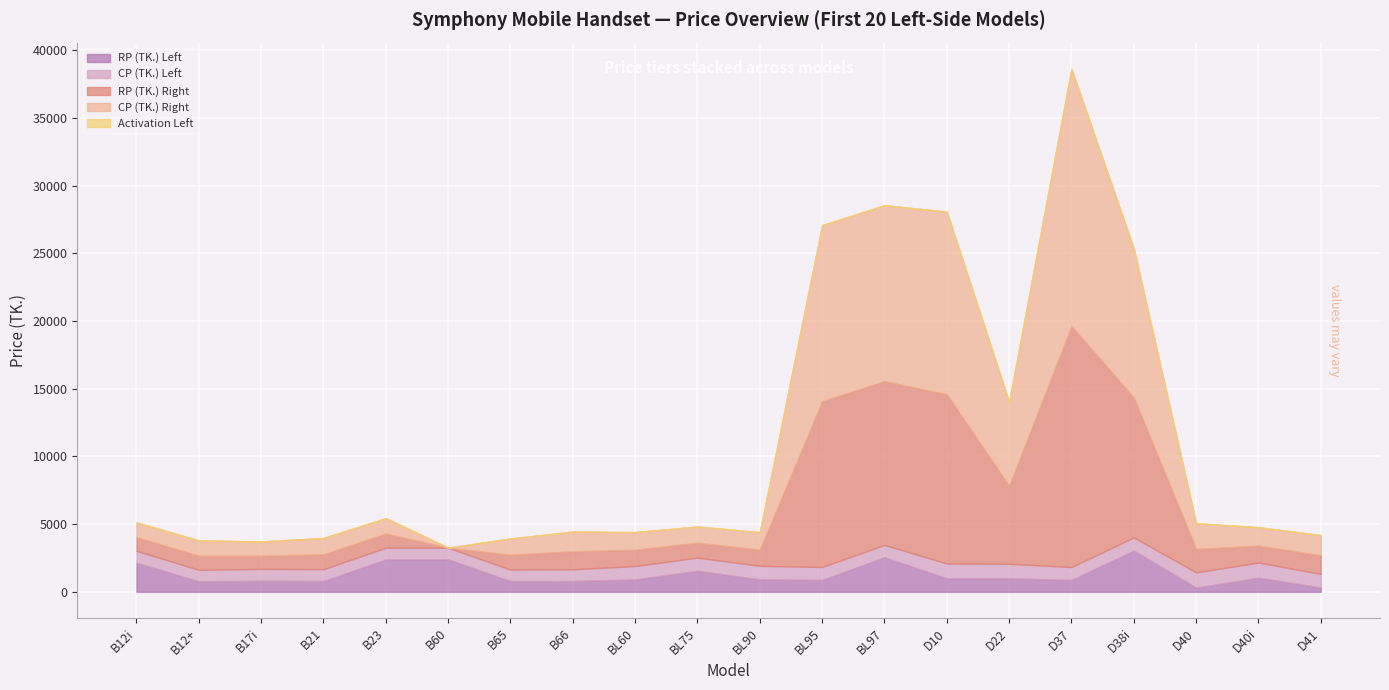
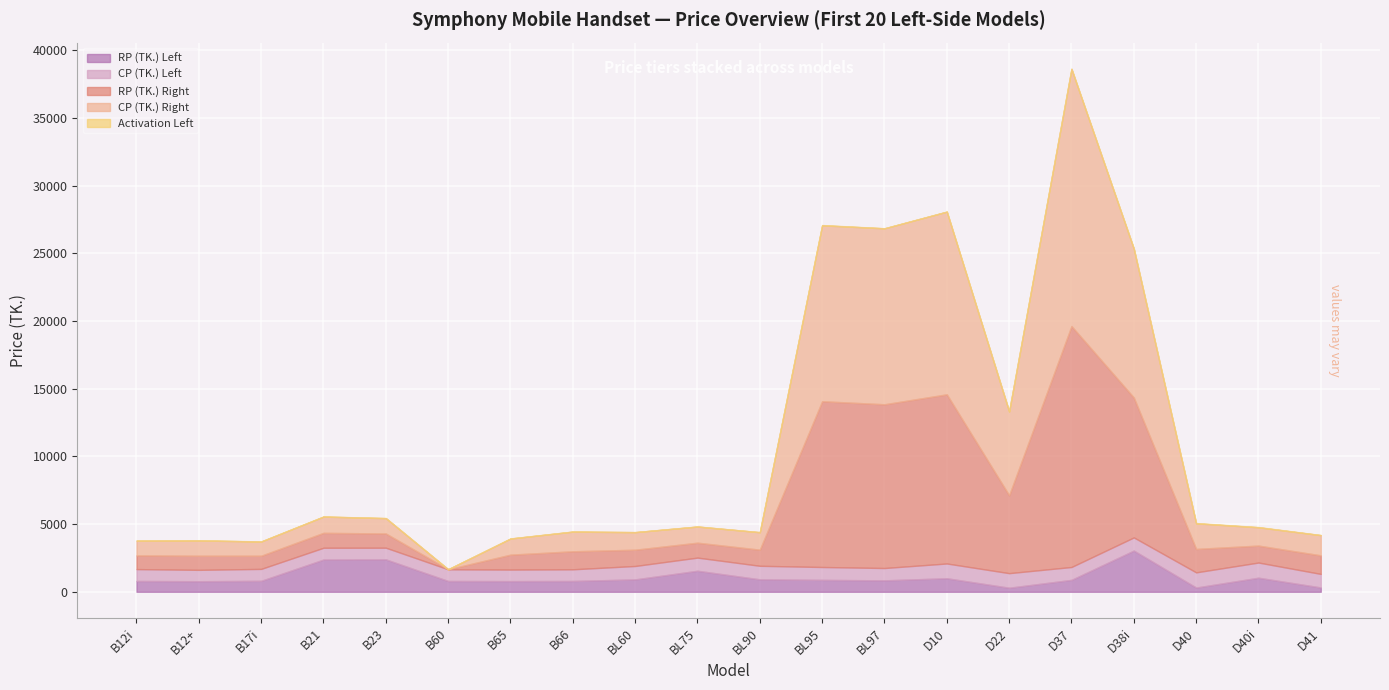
  {
    "RP (TK.) Left": {
-     "B12i": 2100,
+     "B12i": 800,
      "B12+": 800,
      "B17i": 800,
-     "B21": 800,
+     "B21": 2400,
      "B23": 2400,
-     "B60": 2400,
+     "B60": 800,
      "B65": 800,
      "B66": 800,
      "BL60": 900,
      "BL75": 1600,
      "BL90": 900,
      "BL95": 900,
-     "BL97": 2600,
+     "BL97": 800,
      "D10": 1000,
-     "D22": 1000,
+     "D22": 300,
      "D37": 900,
      "D38i": 3000,
      "D40": 300,
      "D40i": 1000,
      "D41": 300
    }
  }
